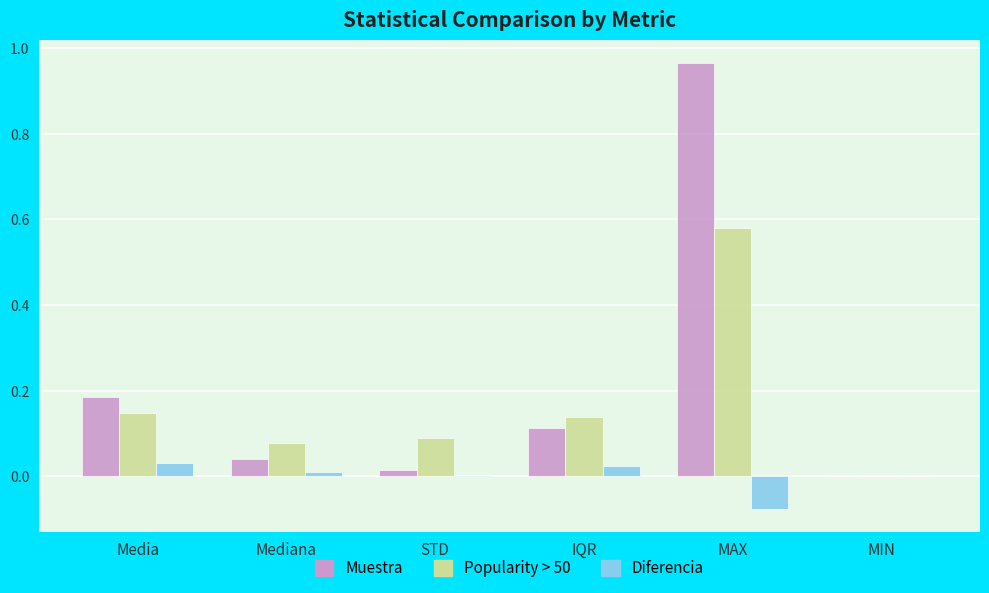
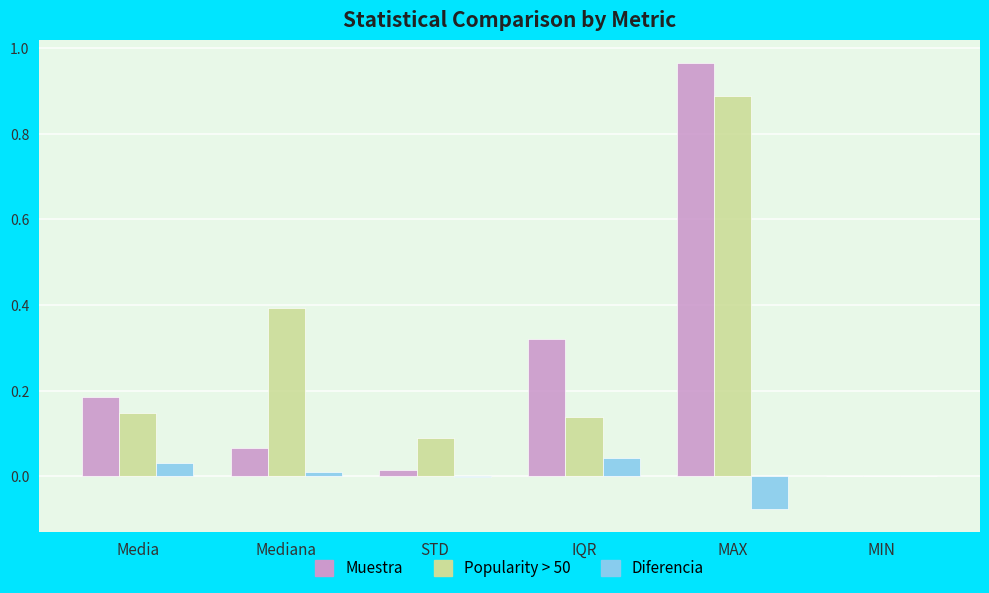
  {
    "Muestra": {
      "Media": 0.19,
-     "Mediana": 0.04,
+     "Mediana": 0.07,
      "STD": 0.01,
-     "IQR": 0.11,
+     "IQR": 0.32,
      "MAX": 0.97,
      "MIN": 0.00
    },
    "Popularity > 50": {
      "Media": 0.15,
-     "Mediana": 0.08,
+     "Mediana": 0.39,
      "STD": 0.09,
      "IQR": 0.14,
-     "MAX": 0.58,
+     "MAX": 0.89,
      "MIN": 0.00
    },
    "Diferencia": {
      "Media": 0.03,
      "Mediana": 0.01,
-     "IQR": 0.02,
+     "IQR": 0.04,
      "MAX": -0.08,
      "MIN": 0.00
    }
  }
